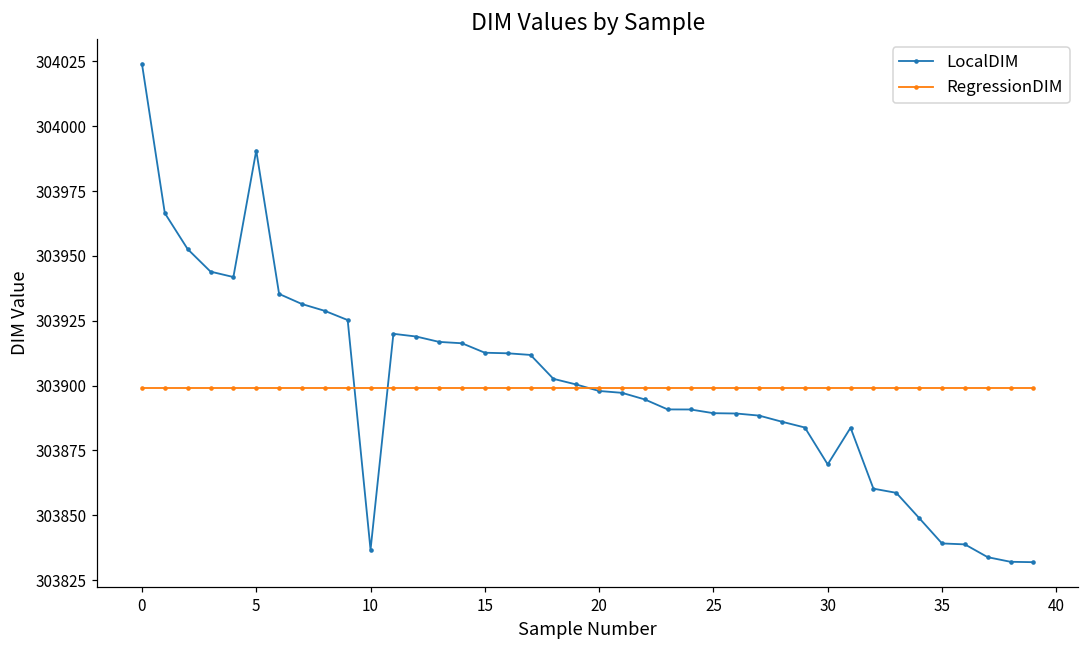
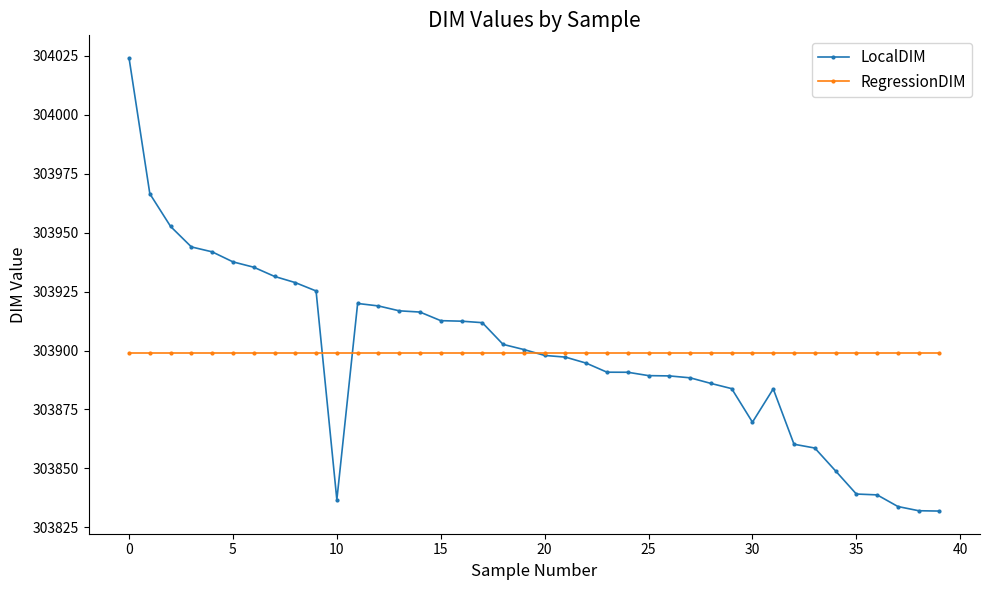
  {
    "LocalDIM": {
      "0": 304024,
-     "5": 303991,
+     "5": 303938,
      "10": 303837,
      "15": 303913,
      "20": 303898,
      "25": 303889,
      "30": 303870,
      "35": 303839
    },
    "RegressionDIM": {
      "0": 303899,
      "5": 303899,
      "10": 303899,
      "15": 303899,
      "20": 303899,
      "25": 303899,
      "30": 303899,
      "35": 303899
    }
  }
